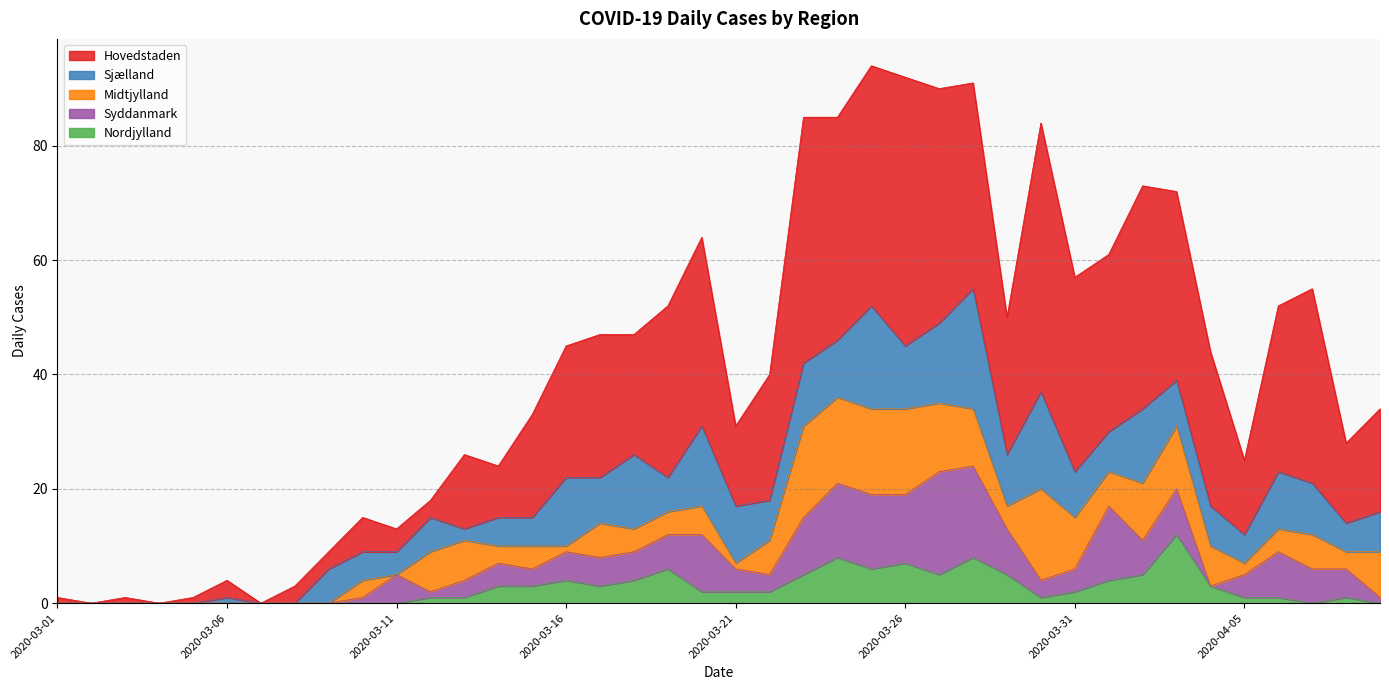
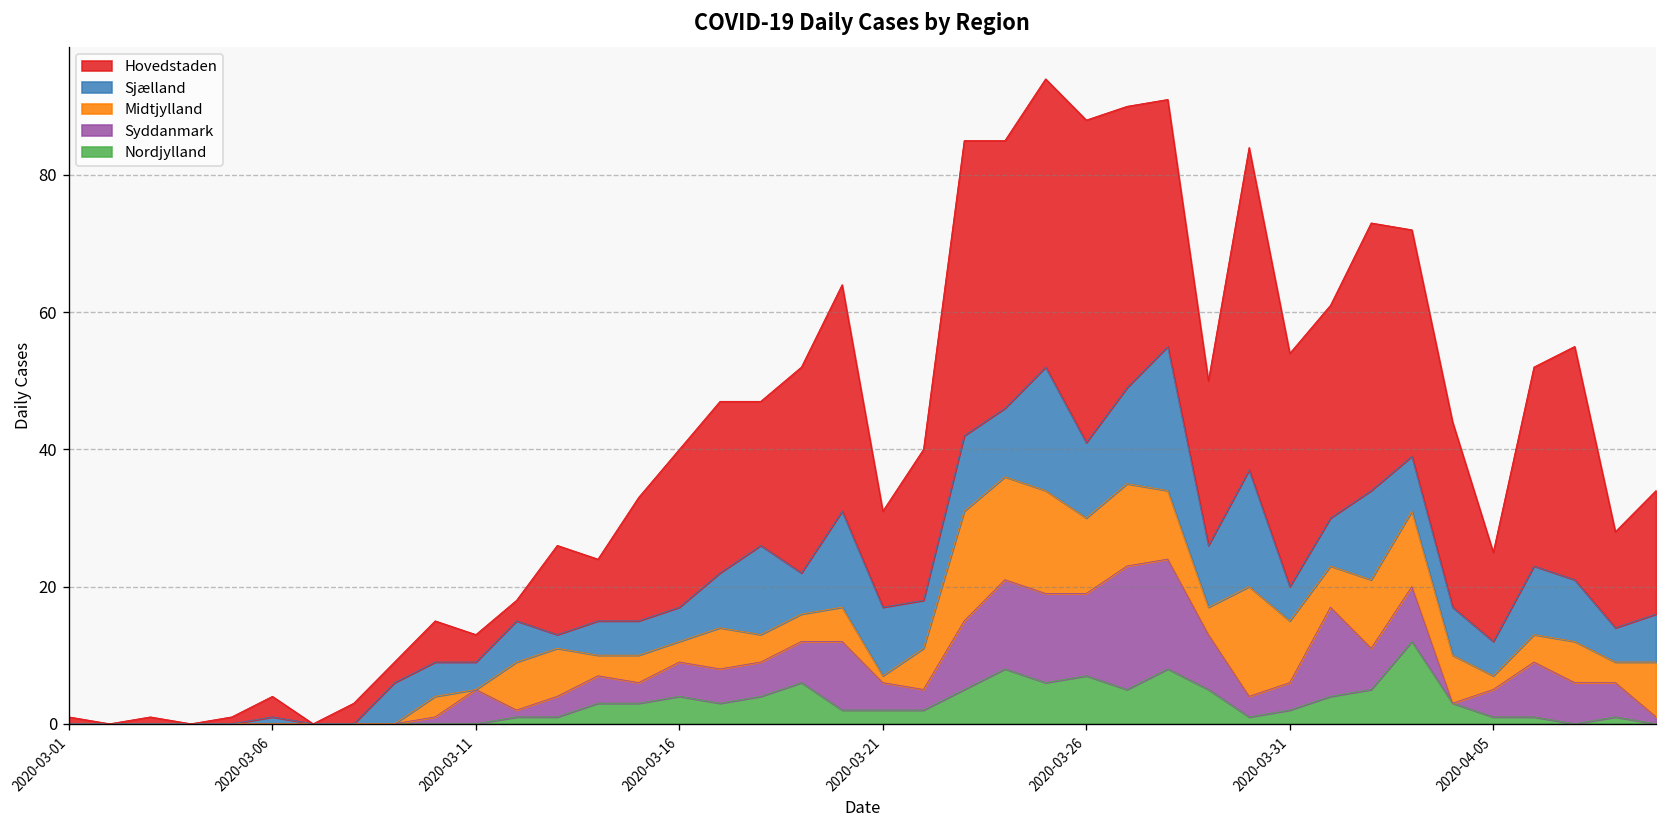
  {
    "Nordjylland": {
      "2020-03-11": 0,
      "2020-03-16": 4,
      "2020-03-21": 2,
      "2020-03-26": 7,
      "2020-03-31": 2,
      "2020-04-05": 1
    },
    "Syddanmark": {
      "2020-03-16": 5,
      "2020-03-21": 4,
      "2020-03-26": 12,
      "2020-03-31": 4,
      "2020-04-05": 4
    },
    "Midtjylland": {
-     "2020-03-16": 1,
+     "2020-03-16": 3,
      "2020-03-21": 1,
-     "2020-03-26": 15,
+     "2020-03-26": 11,
      "2020-03-31": 9,
      "2020-04-05": 2
    },
    "Sjælland": {
      "2020-03-06": 1,
      "2020-03-11": 4,
-     "2020-03-16": 12,
+     "2020-03-16": 5,
      "2020-03-21": 10,
      "2020-03-26": 11,
-     "2020-03-31": 8,
+     "2020-03-31": 5,
      "2020-04-05": 5
    },
    "Hovedstaden": {
      "2020-03-01": 1,
      "2020-03-06": 3,
      "2020-03-11": 4,
      "2020-03-16": 23,
      "2020-03-21": 14,
      "2020-03-26": 47,
      "2020-03-31": 34,
      "2020-04-05": 13
    }
  }
